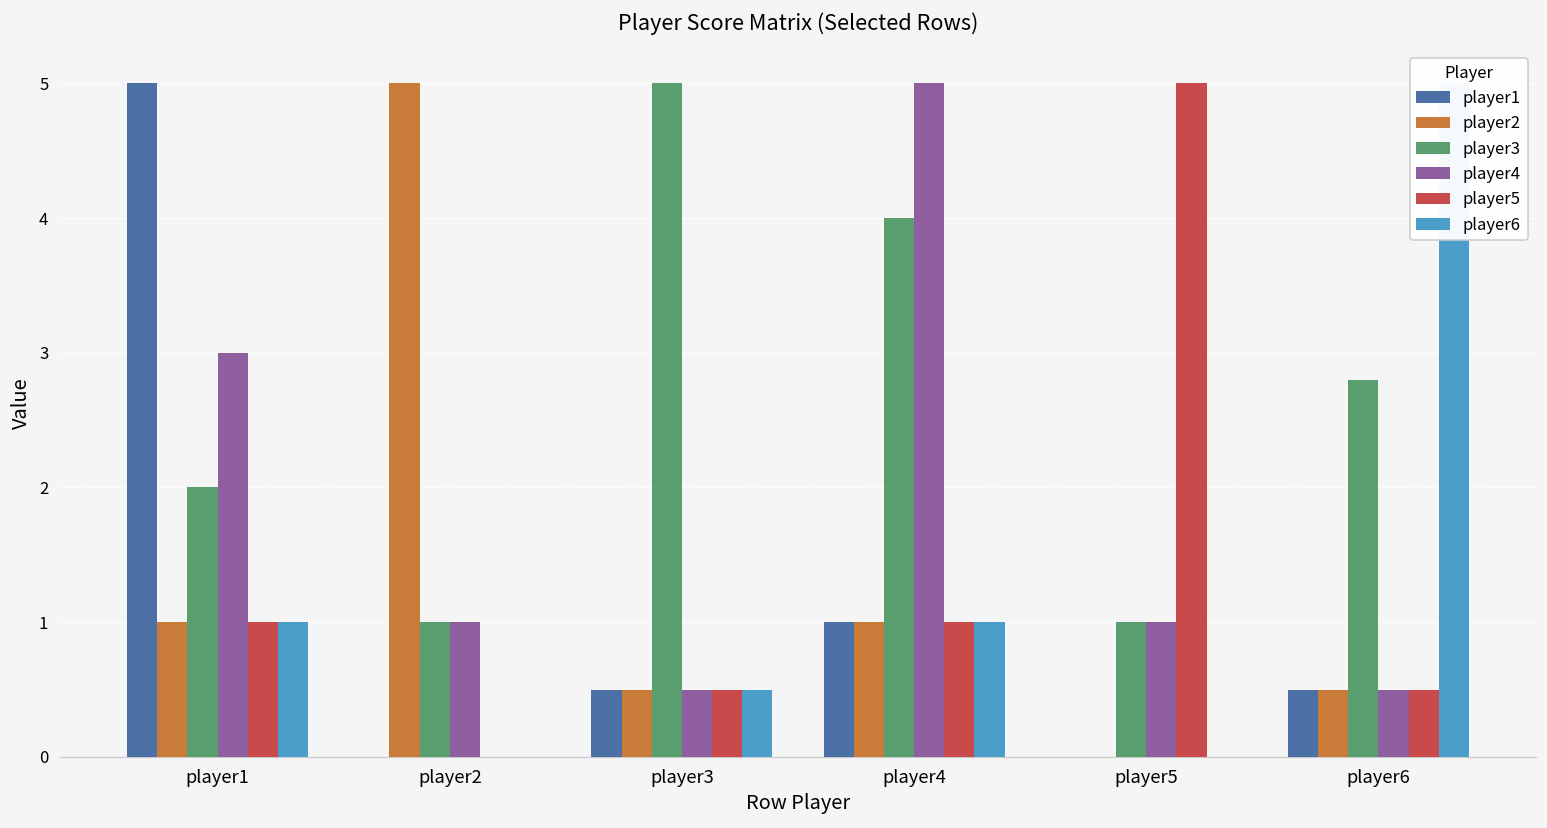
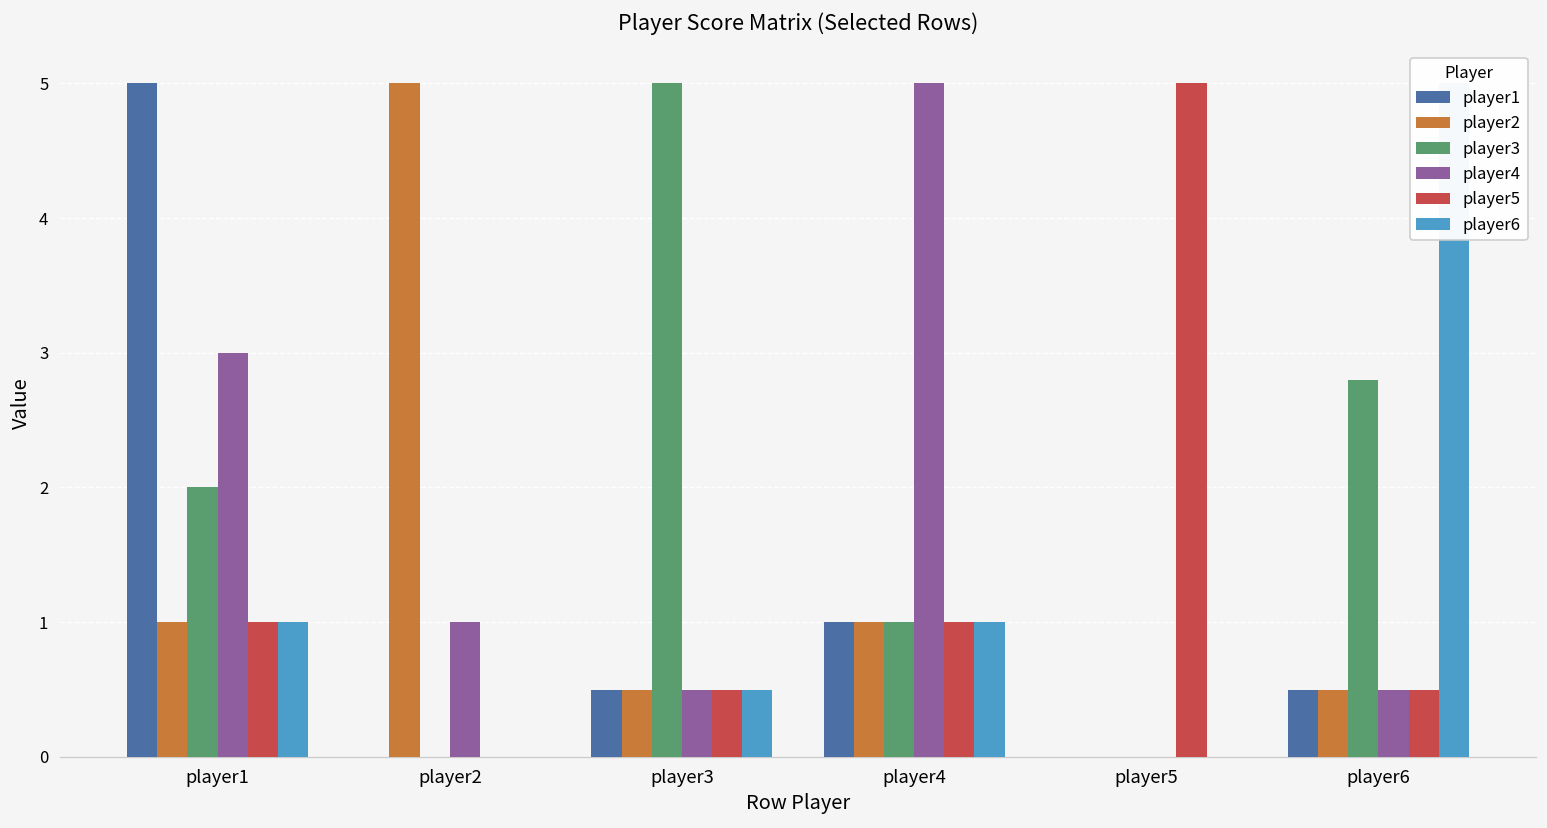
  {
    "player3": {
      "player1": 2,
-     "player2": 1,
+     "player2": 0,
      "player3": 5,
-     "player4": 4,
-     "player5": 1,
+     "player4": 1,
+     "player5": 0,
      "player6": 2.80
    },
    "player4": {
      "player1": 3,
      "player2": 1,
      "player3": 0.50,
      "player4": 5,
-     "player5": 1,
+     "player5": 0,
      "player6": 0.50
    }
  }
